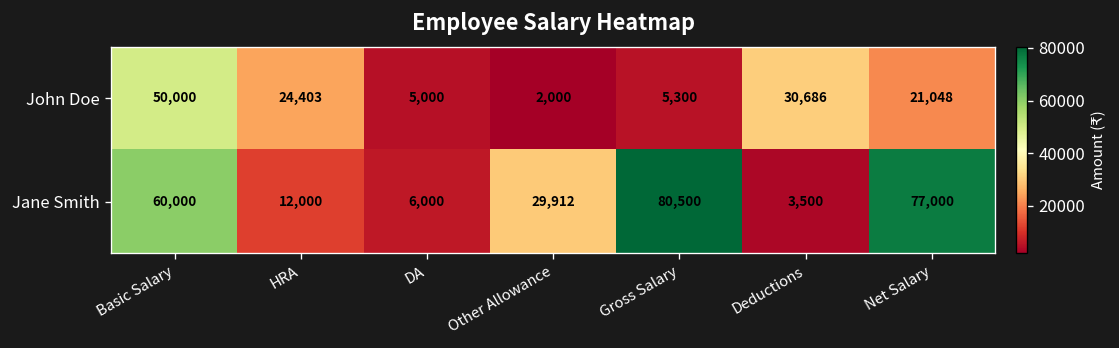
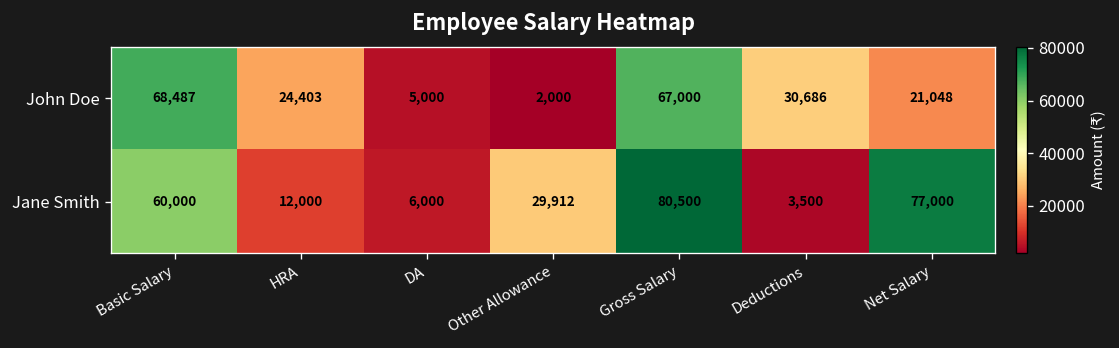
  {
    "John Doe": {
-     "Basic Salary": "50,000",
+     "Basic Salary": "68,487",
      "HRA": "24,403",
      "DA": "5,000",
      "Other Allowance": "2,000",
-     "Gross Salary": "5,300",
+     "Gross Salary": "67,000",
      "Deductions": "30,686",
      "Net Salary": "21,048"
    },
    "Jane Smith": {
      "Basic Salary": "60,000",
      "HRA": "12,000",
      "DA": "6,000",
      "Other Allowance": "29,912",
      "Gross Salary": "80,500",
      "Deductions": "3,500",
      "Net Salary": "77,000"
    }
  }
